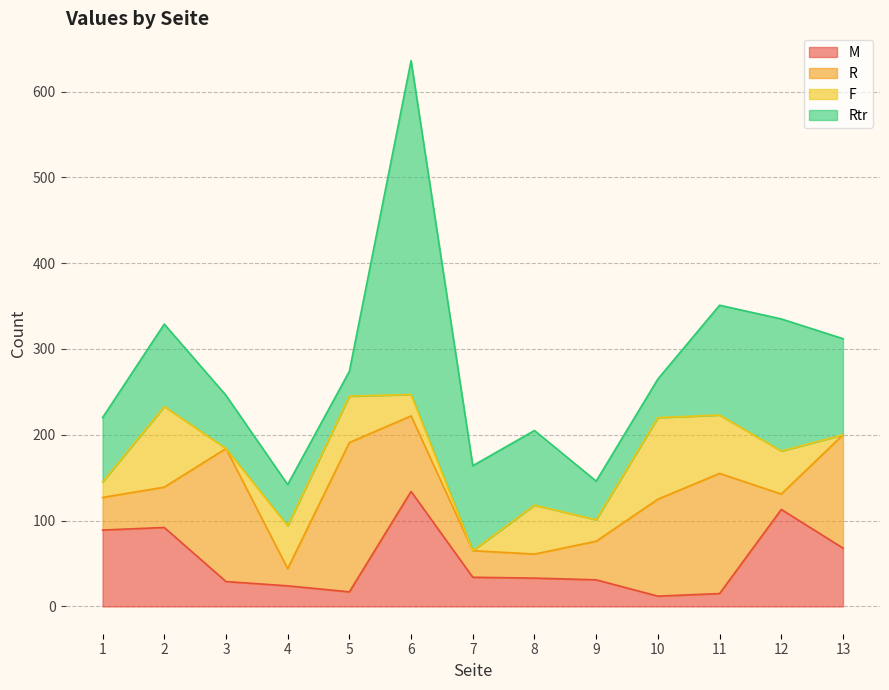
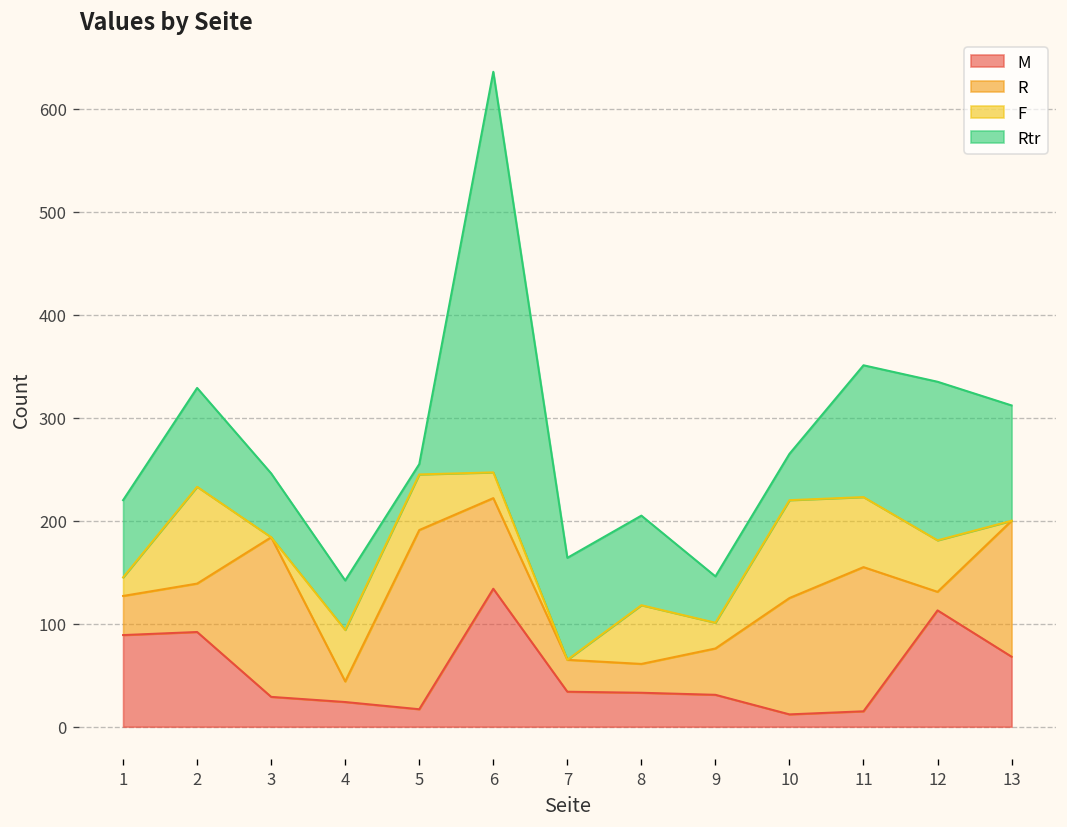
  {
    "M": {
      "1": 90,
      "2": 90,
      "3": 30,
      "4": 20,
      "5": 20,
      "6": 130,
      "7": 30,
      "8": 30,
      "9": 30,
      "10": 10,
      "11": 20,
      "12": 110,
      "13": 70
    },
    "Rtr": {
      "1": 80,
      "2": 100,
      "3": 60,
      "4": 50,
-     "5": 30,
+     "5": 10,
      "6": 390,
      "7": 100,
      "8": 90,
      "9": 50,
      "10": 50,
      "11": 130,
      "12": 150,
      "13": 110
    }
  }
